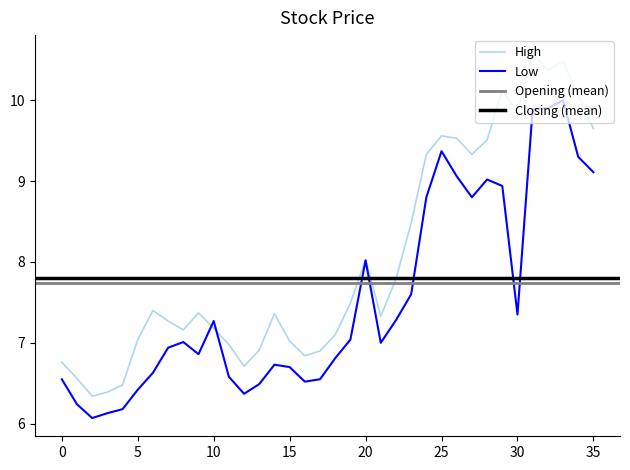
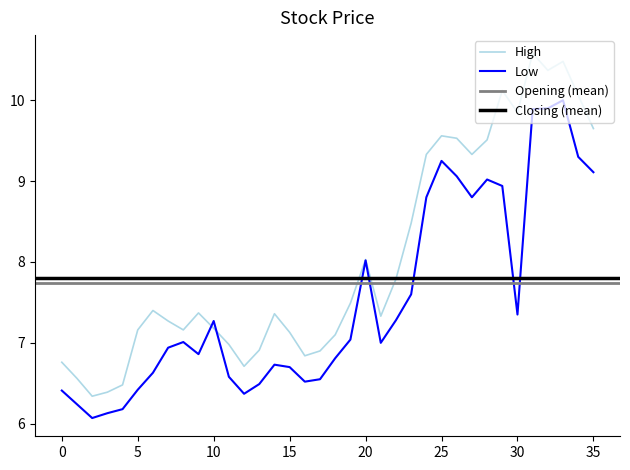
  {
    "High": {
      "0": 6.8,
-     "5": 7.0,
+     "5": 7.2,
      "10": 7.2,
-     "15": 7.0,
+     "15": 7.1,
      "25": 9.6,
      "35": 9.7
    },
    "Low": {
-     "0": 6.6,
+     "0": 6.4,
      "5": 6.4,
      "10": 7.3,
      "15": 6.7,
-     "25": 9.4,
+     "25": 9.3,
      "30": 7.4,
      "35": 9.1
    }
  }
